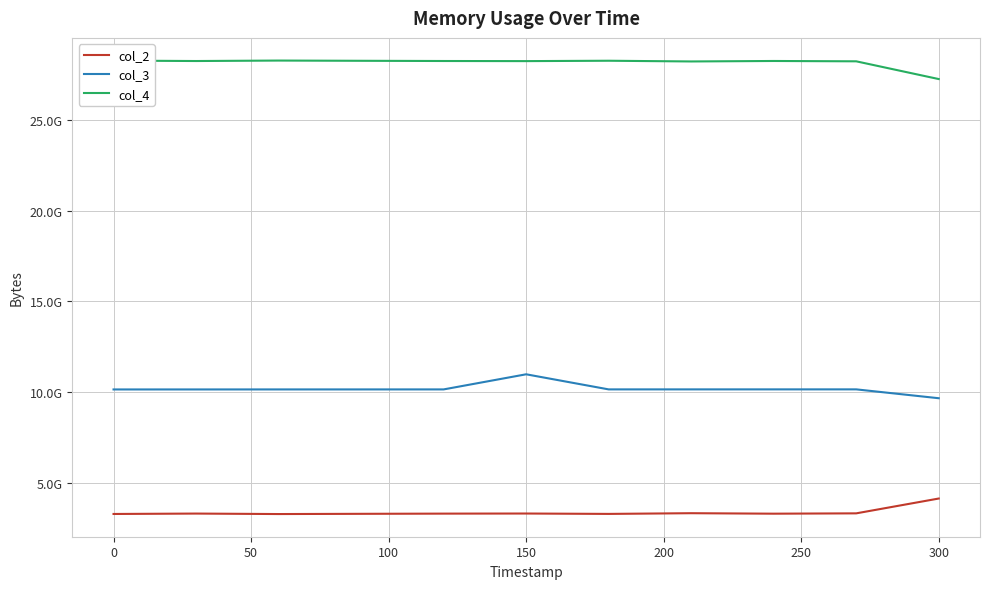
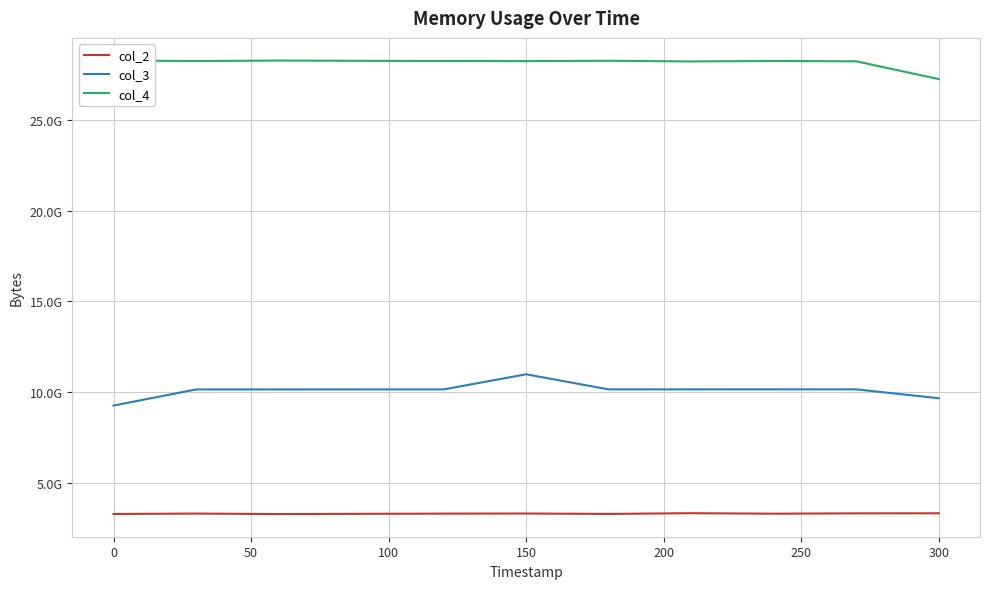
  {
    "col_2": {
      "0": 3300000000,
      "150": 3300000000,
-     "300": 4200000000
+     "300": 3400000000
    },
    "col_3": {
-     "0": 10200000000,
+     "0": 9300000000,
      "150": 11000000000,
      "300": 9700000000
    },
    "col_4": {
      "150": 28200000000,
      "300": 27200000000
    }
  }
